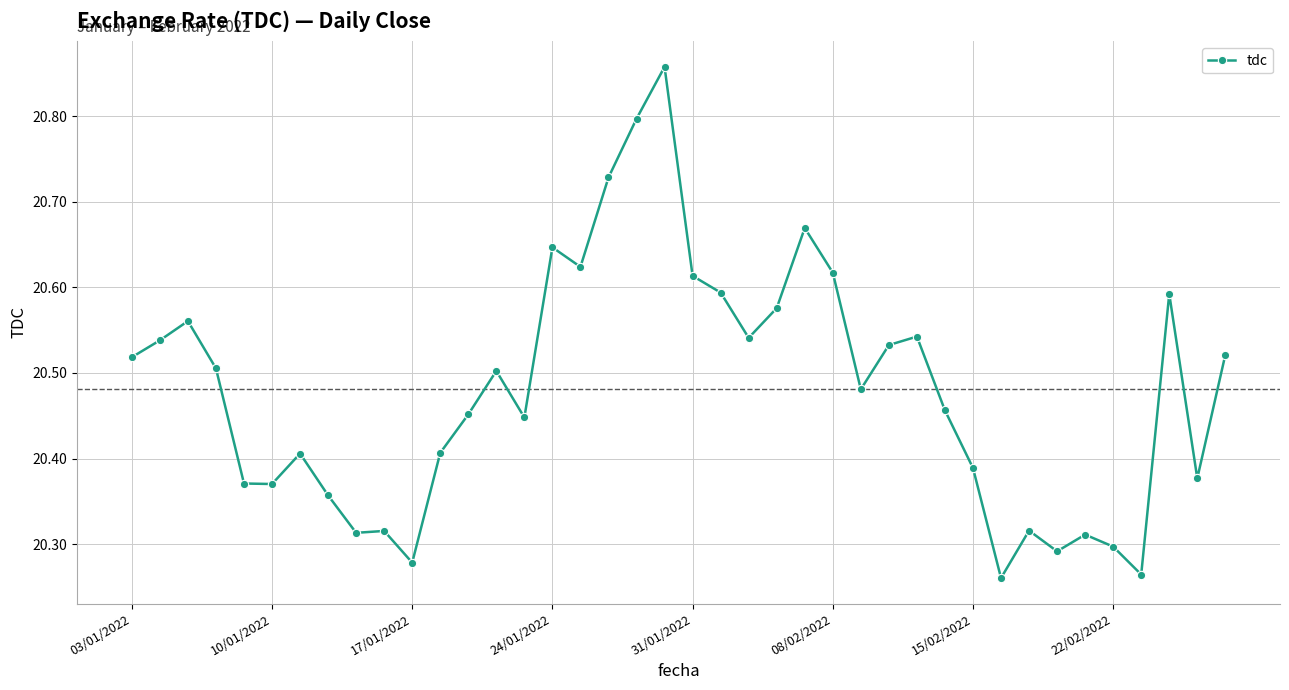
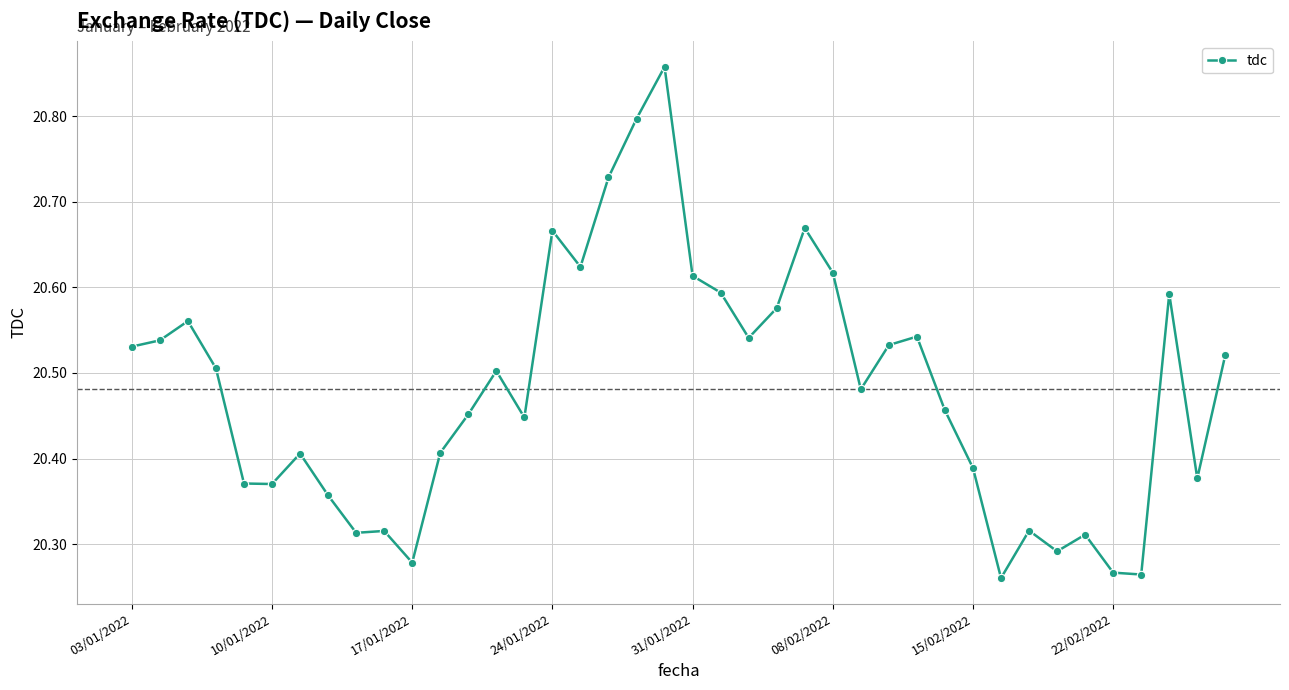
  {
-   "03/01/2022": 20.52,
+   "03/01/2022": 20.53,
    "10/01/2022": 20.37,
    "17/01/2022": 20.28,
-   "24/01/2022": 20.65,
+   "24/01/2022": 20.67,
    "31/01/2022": 20.61,
    "08/02/2022": 20.62,
    "15/02/2022": 20.39,
-   "22/02/2022": 20.30
+   "22/02/2022": 20.27
  }
